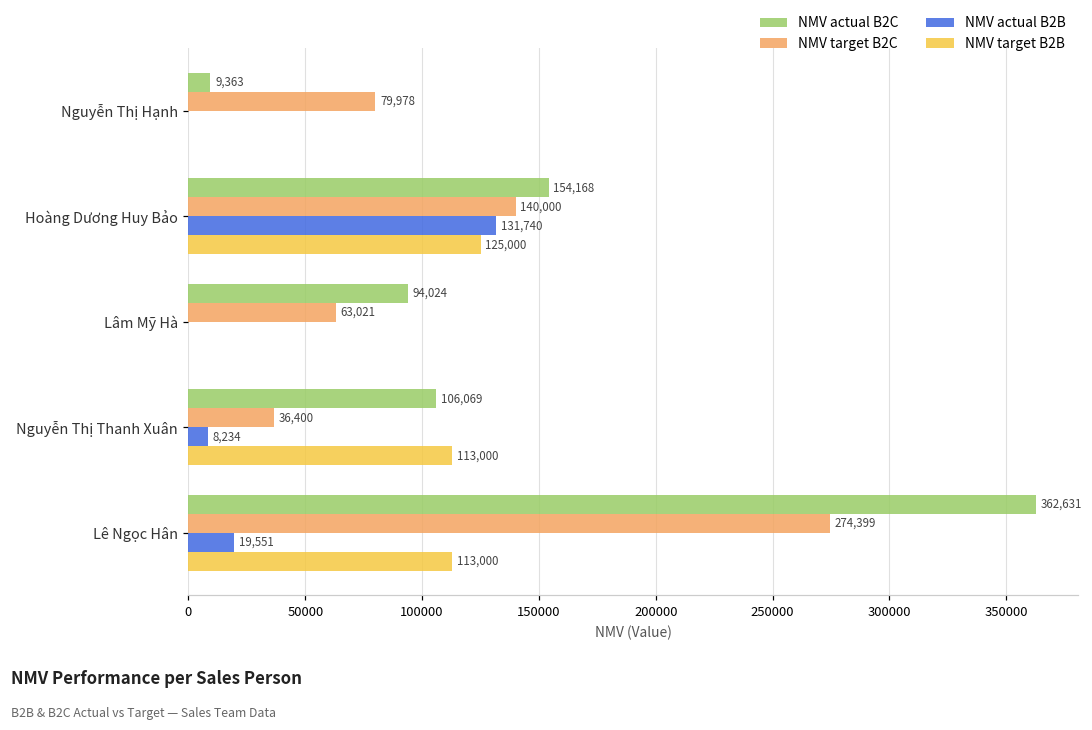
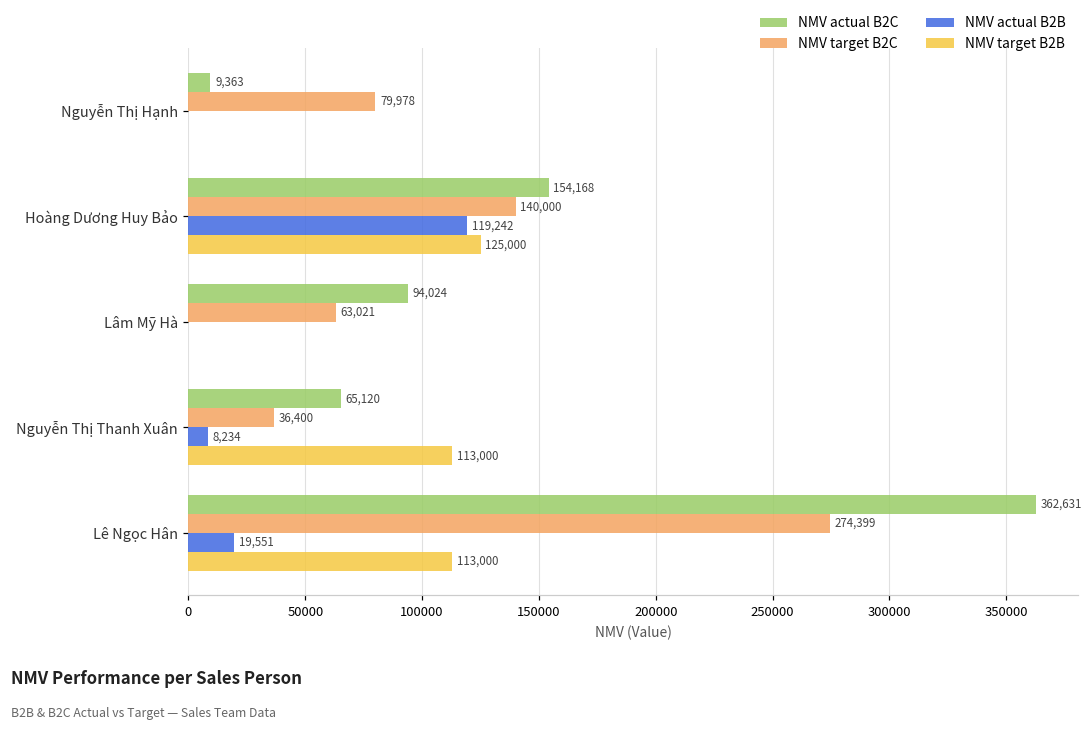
  {
    "NMV actual B2C": {
      "Nguyễn Thị Hạnh": "9,363",
      "Hoàng Dương Huy Bảo": "154,168",
      "Lâm Mỹ Hà": "94,024",
-     "Nguyễn Thị Thanh Xuân": "106,069",
+     "Nguyễn Thị Thanh Xuân": "65,120",
      "Lê Ngọc Hân": "362,631"
    },
    "NMV actual B2B": {
-     "Hoàng Dương Huy Bảo": "131,740",
+     "Hoàng Dương Huy Bảo": "119,242",
      "Nguyễn Thị Thanh Xuân": "8,234",
      "Lê Ngọc Hân": "19,551"
    }
  }
